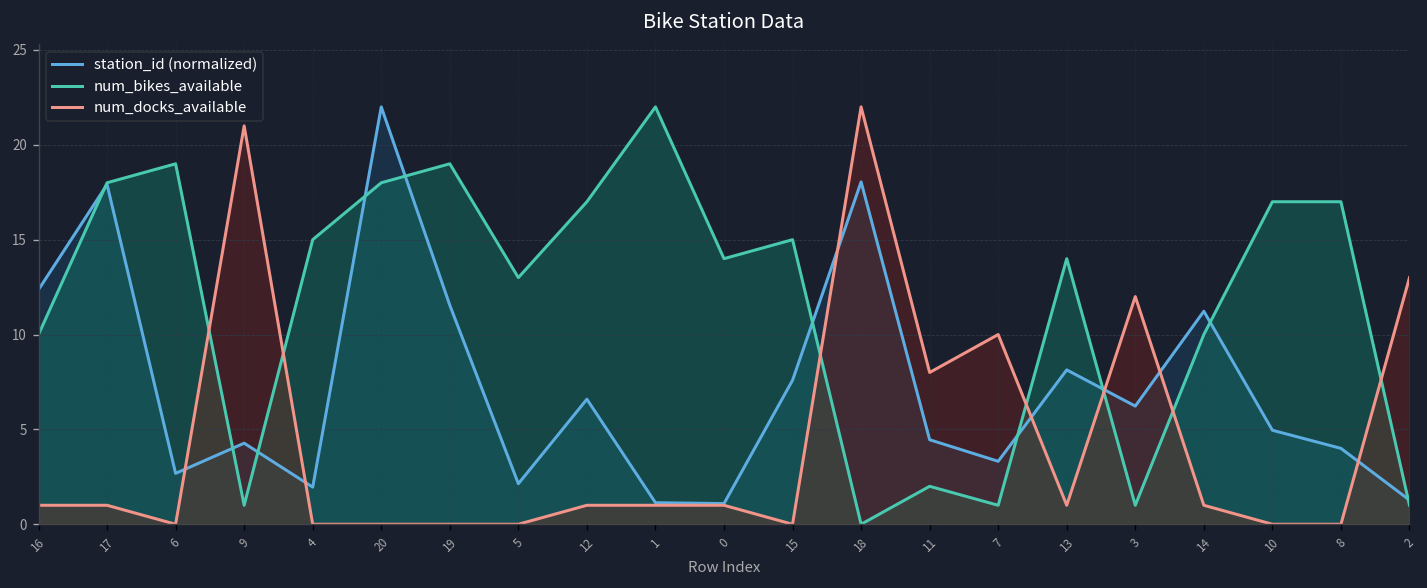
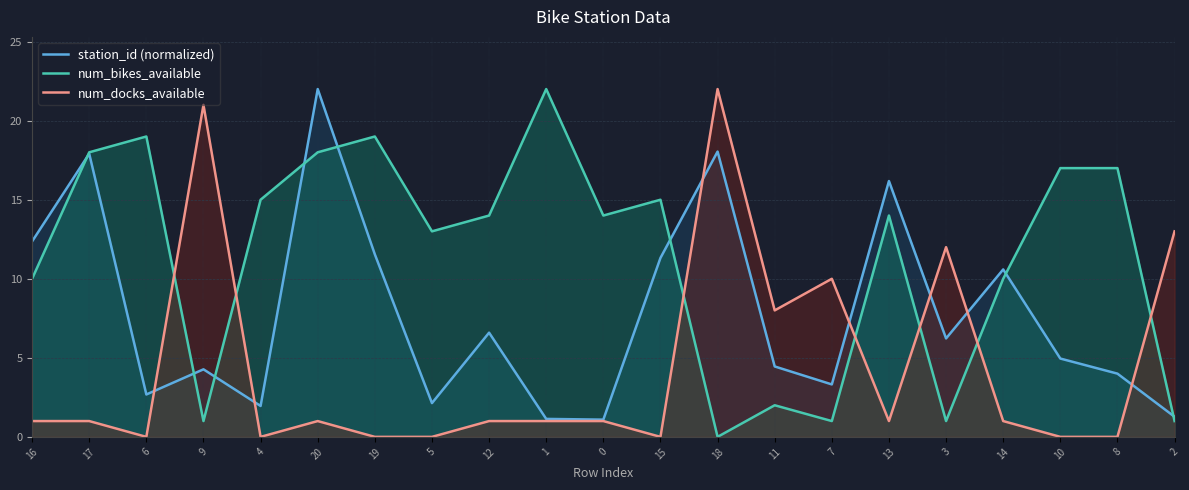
  {
    "station_id (normalized)": {
      "16": 12.4,
      "6": 2.7,
      "9": 4.3,
      "4": 2.0,
      "20": 22.0,
      "19": 11.5,
      "5": 2.1,
      "12": 6.6,
-     "15": 7.6,
+     "15": 11.3,
      "18": 18.0,
      "11": 4.5,
      "7": 3.3,
-     "13": 8.1,
+     "13": 16.2,
      "3": 6.2,
-     "14": 11.2,
+     "14": 10.6,
      "10": 5.0,
      "8": 4.0,
      "2": 1.3
    },
    "num_bikes_available": {
      "16": 10,
      "6": 19,
      "9": 1,
      "4": 15,
      "20": 18,
      "19": 19,
      "5": 13,
-     "12": 17,
+     "12": 14,
      "1": 22,
      "0": 14,
      "15": 15,
      "18": 0,
      "11": 2,
      "7": 1,
      "13": 14,
      "3": 1,
      "14": 10,
      "10": 17,
      "8": 17,
      "2": 1
    },
    "num_docks_available": {
      "16": 1,
      "17": 1,
      "6": 0,
      "9": 21,
      "4": 0,
-     "20": 0,
+     "20": 1,
      "19": 0,
      "5": 0,
      "12": 1,
      "15": 0,
      "18": 22,
      "11": 8,
      "7": 10,
      "13": 1,
      "3": 12,
      "14": 1,
      "10": 0,
      "8": 0,
      "2": 13
    }
  }
